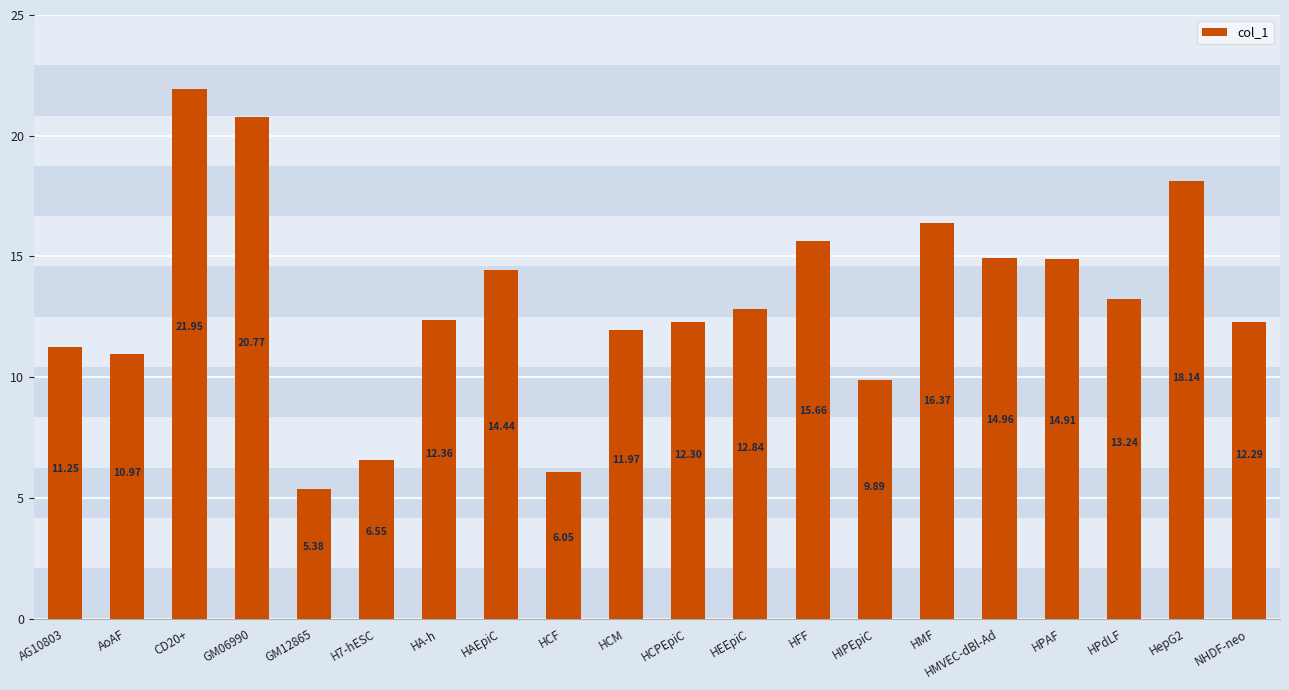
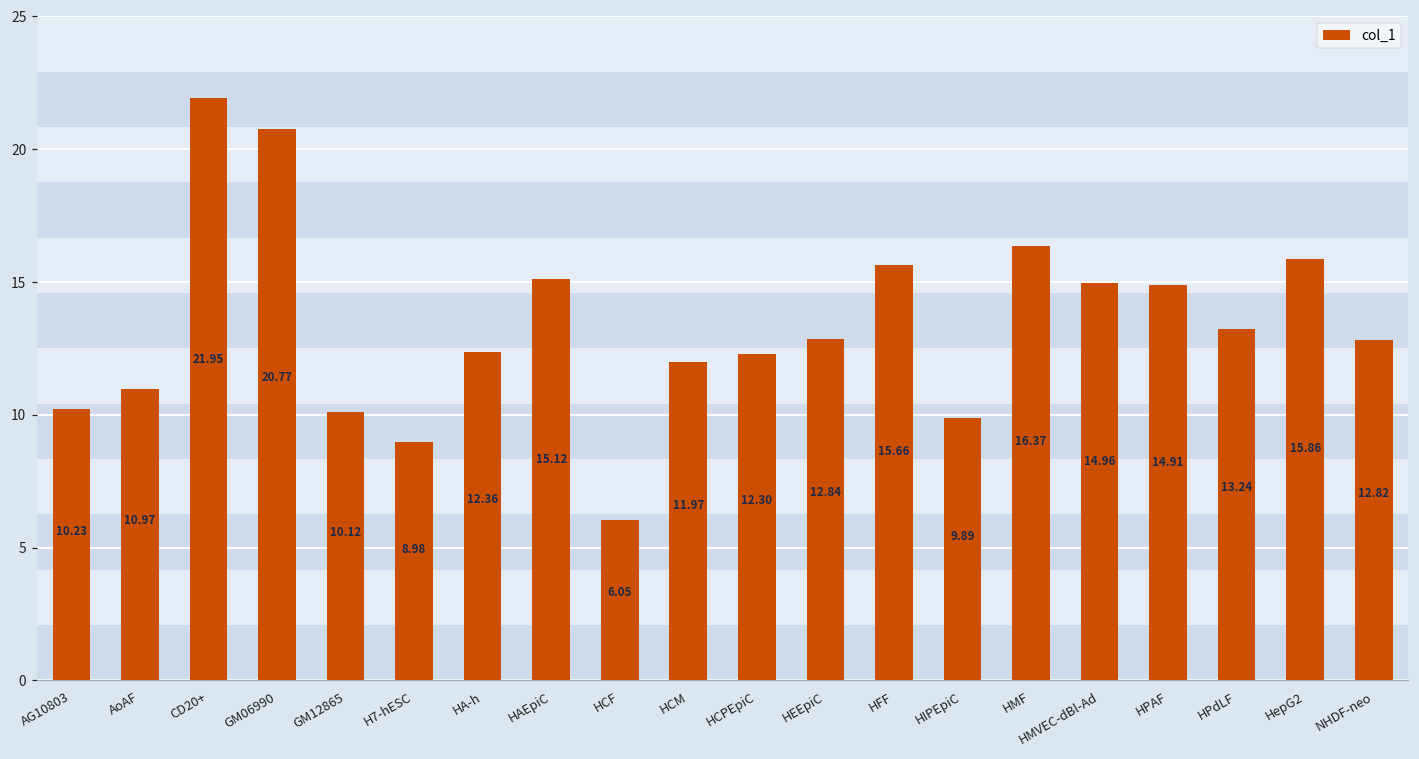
  {
-   "AG10803": 11.25,
+   "AG10803": 10.23,
    "AoAF": 10.97,
    "CD20+": 21.95,
    "GM06990": 20.77,
-   "GM12865": 5.38,
-   "H7-hESC": 6.55,
+   "GM12865": 10.12,
+   "H7-hESC": 8.98,
    "HA-h": 12.36,
-   "HAEpiC": 14.44,
+   "HAEpiC": 15.12,
    "HCF": 6.05,
    "HCM": 11.97,
    "HCPEpiC": 12.30,
    "HEEpiC": 12.84,
    "HFF": 15.66,
    "HIPEpiC": 9.89,
    "HMF": 16.37,
    "HMVEC-dBl-Ad": 14.96,
    "HPAF": 14.91,
    "HPdLF": 13.24,
-   "HepG2": 18.14,
-   "NHDF-neo": 12.29
+   "HepG2": 15.86,
+   "NHDF-neo": 12.82
  }
